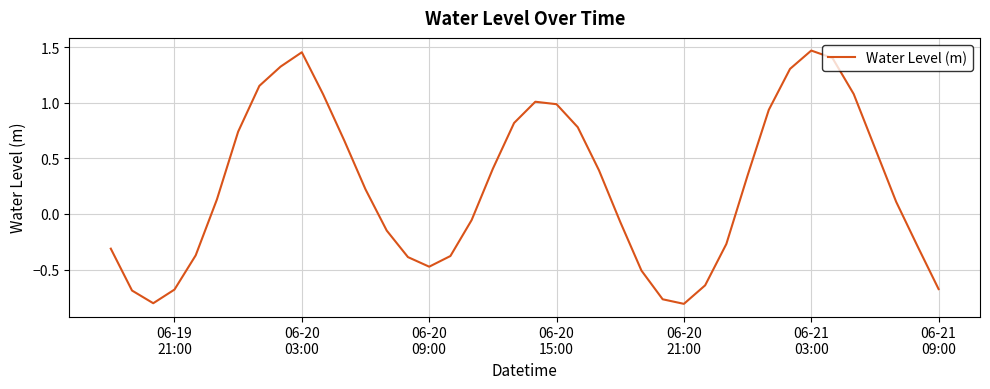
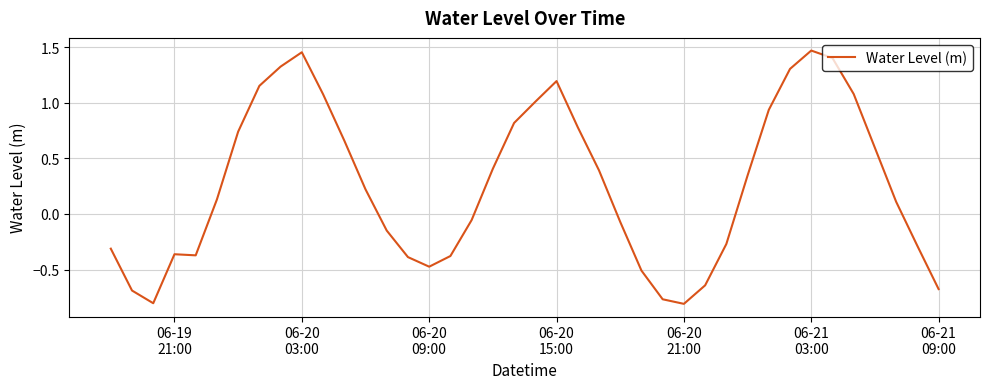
  {
-   "06-19 21:00": -0.68,
+   "06-19 21:00": -0.36,
    "06-20 03:00": 1.45,
    "06-20 09:00": -0.47,
-   "06-20 15:00": 0.99,
+   "06-20 15:00": 1.19,
    "06-20 21:00": -0.81,
    "06-21 03:00": 1.47,
    "06-21 09:00": -0.68
  }
